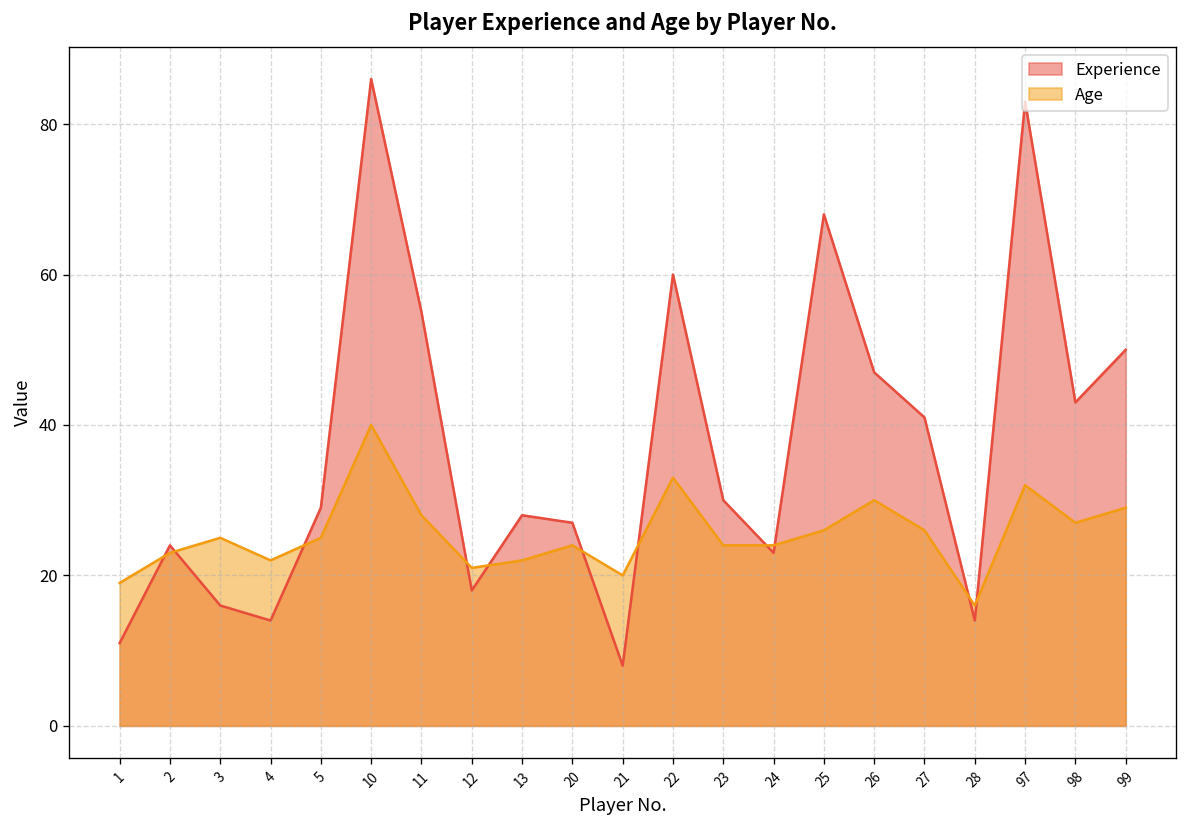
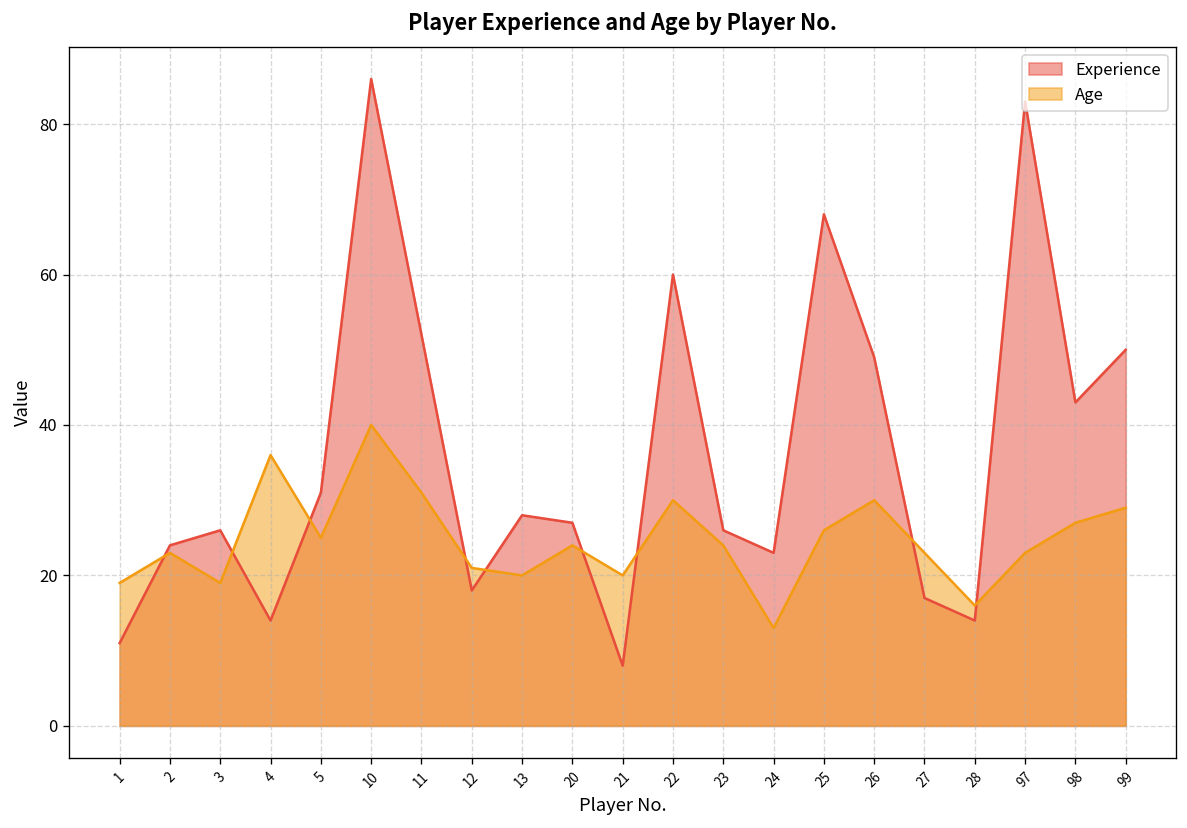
  {
    "Experience": {
      "1": 11,
      "2": 24,
-     "3": 16,
+     "3": 26,
      "4": 14,
-     "5": 29,
+     "5": 31,
      "10": 86,
-     "11": 55,
+     "11": 52,
      "12": 18,
      "13": 28,
      "20": 27,
      "21": 8,
      "22": 60,
-     "23": 30,
+     "23": 26,
      "24": 23,
      "25": 68,
-     "26": 47,
-     "27": 41,
+     "26": 49,
+     "27": 17,
      "28": 14,
      "98": 43,
      "99": 50
    },
    "Age": {
      "1": 19,
      "2": 23,
-     "3": 25,
-     "4": 22,
+     "3": 19,
+     "4": 36,
      "5": 25,
      "10": 40,
-     "11": 28,
+     "11": 31,
      "12": 21,
-     "13": 22,
+     "13": 20,
      "20": 24,
      "21": 20,
-     "22": 33,
+     "22": 30,
      "23": 24,
-     "24": 24,
+     "24": 13,
      "25": 26,
      "26": 30,
-     "27": 26,
+     "27": 23,
      "28": 16,
-     "97": 32,
+     "97": 23,
      "98": 27,
      "99": 29
    }
  }
